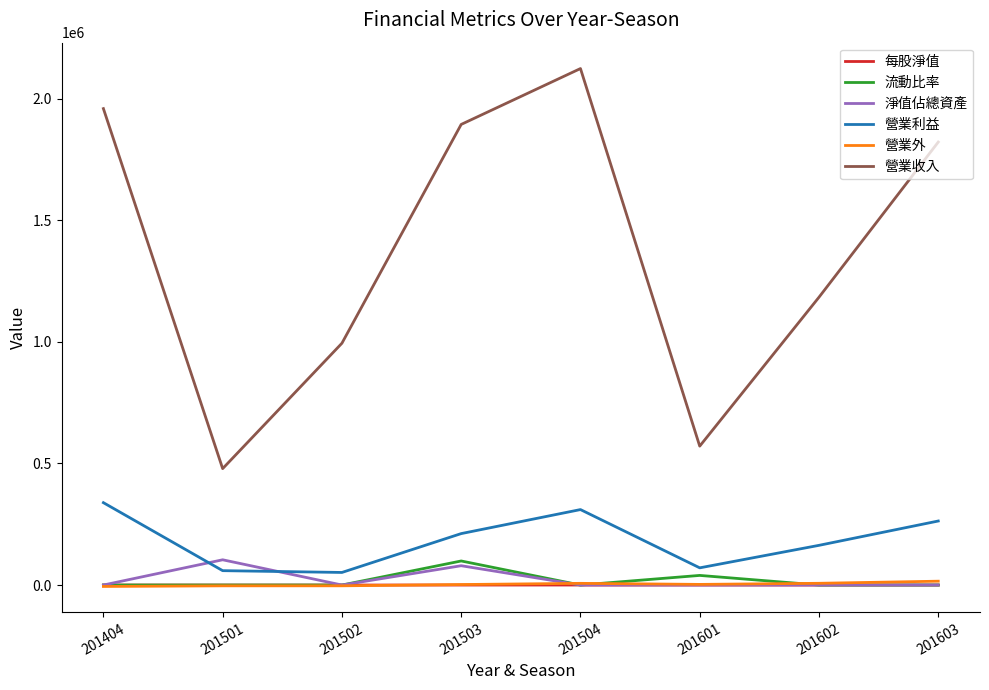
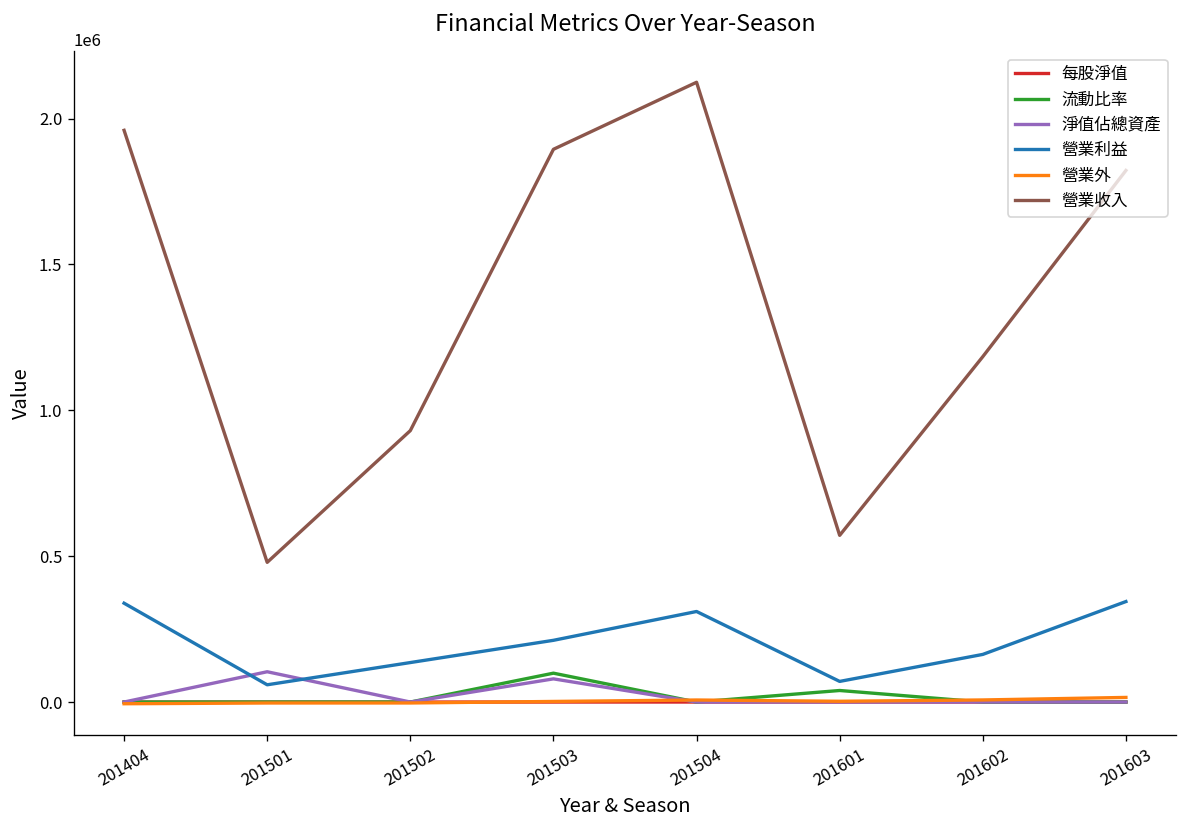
  {
    "流動比率": {
      "201503": 100000,
      "201601": 40000
    },
    "淨值佔總資產": {
      "201501": 100000,
      "201503": 80000
    },
    "營業利益": {
      "201404": 340000,
      "201501": 60000,
-     "201502": 50000,
+     "201502": 140000,
      "201503": 210000,
      "201504": 310000,
      "201601": 70000,
      "201602": 160000,
-     "201603": 260000
+     "201603": 340000
    },
    "營業外": {
      "201603": 20000
    },
    "營業收入": {
      "201404": 1960000,
      "201501": 480000,
-     "201502": 990000,
+     "201502": 930000,
      "201503": 1890000,
      "201504": 2120000,
      "201601": 570000,
      "201602": 1180000
    }
  }
